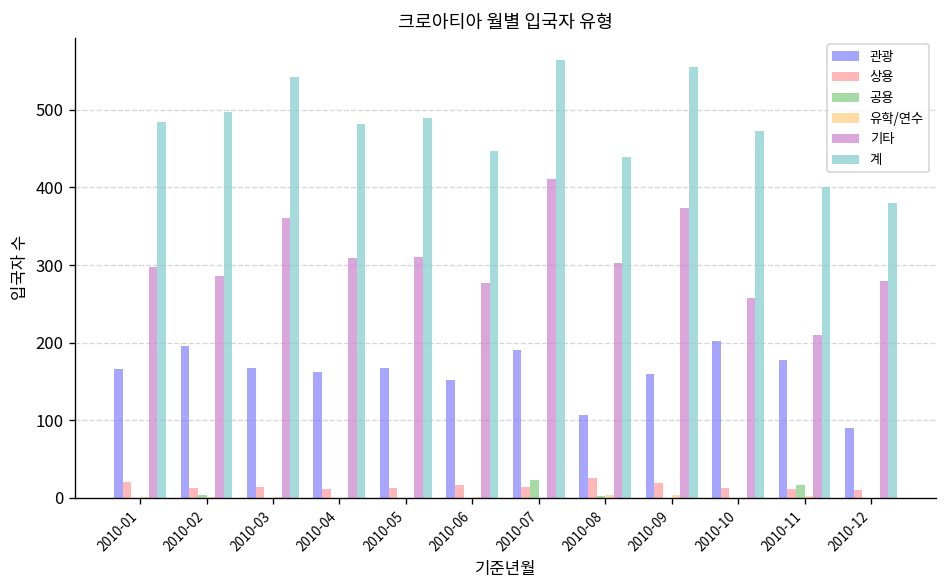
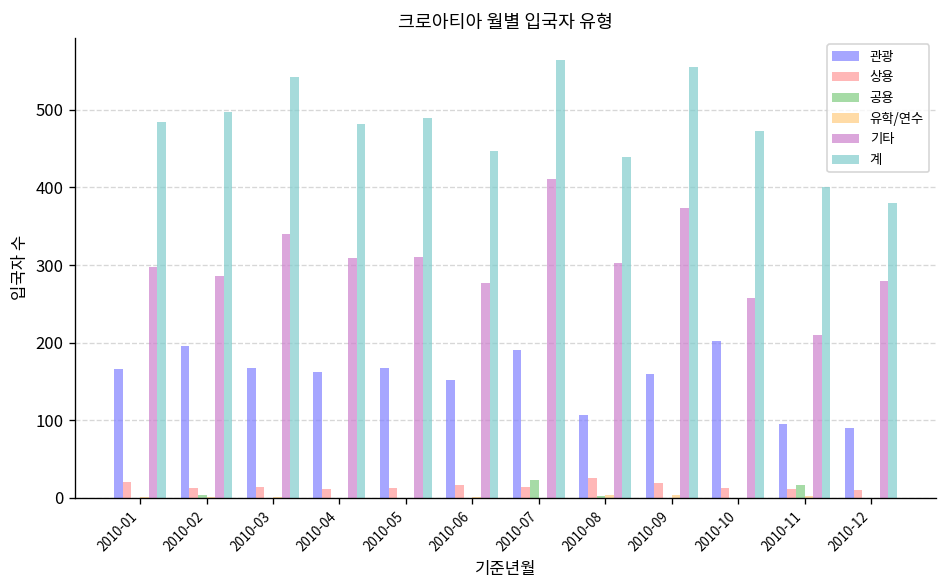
  {
    "관광": {
      "2010-01": 170,
      "2010-02": 200,
      "2010-03": 170,
      "2010-04": 160,
      "2010-05": 170,
      "2010-06": 150,
      "2010-07": 190,
      "2010-08": 110,
      "2010-09": 160,
      "2010-10": 200,
-     "2010-11": 180,
+     "2010-11": 100,
      "2010-12": 90
    },
    "공용": {
      "2010-01": 0,
      "2010-03": 0,
      "2010-04": 0,
      "2010-05": 0,
      "2010-06": 0,
      "2010-07": 20,
      "2010-09": 0,
      "2010-10": 0,
      "2010-11": 20,
      "2010-12": 0
    },
    "기타": {
      "2010-01": 300,
      "2010-02": 290,
-     "2010-03": 360,
+     "2010-03": 340,
      "2010-04": 310,
      "2010-05": 310,
      "2010-06": 280,
      "2010-07": 410,
      "2010-08": 300,
      "2010-09": 370,
      "2010-10": 260,
      "2010-11": 210,
      "2010-12": 280
    },
    "계": {
      "2010-01": 490,
      "2010-02": 500,
      "2010-03": 540,
      "2010-04": 480,
      "2010-05": 490,
      "2010-06": 450,
      "2010-07": 570,
      "2010-08": 440,
      "2010-09": 560,
      "2010-10": 470,
      "2010-11": 400,
      "2010-12": 380
    }
  }
